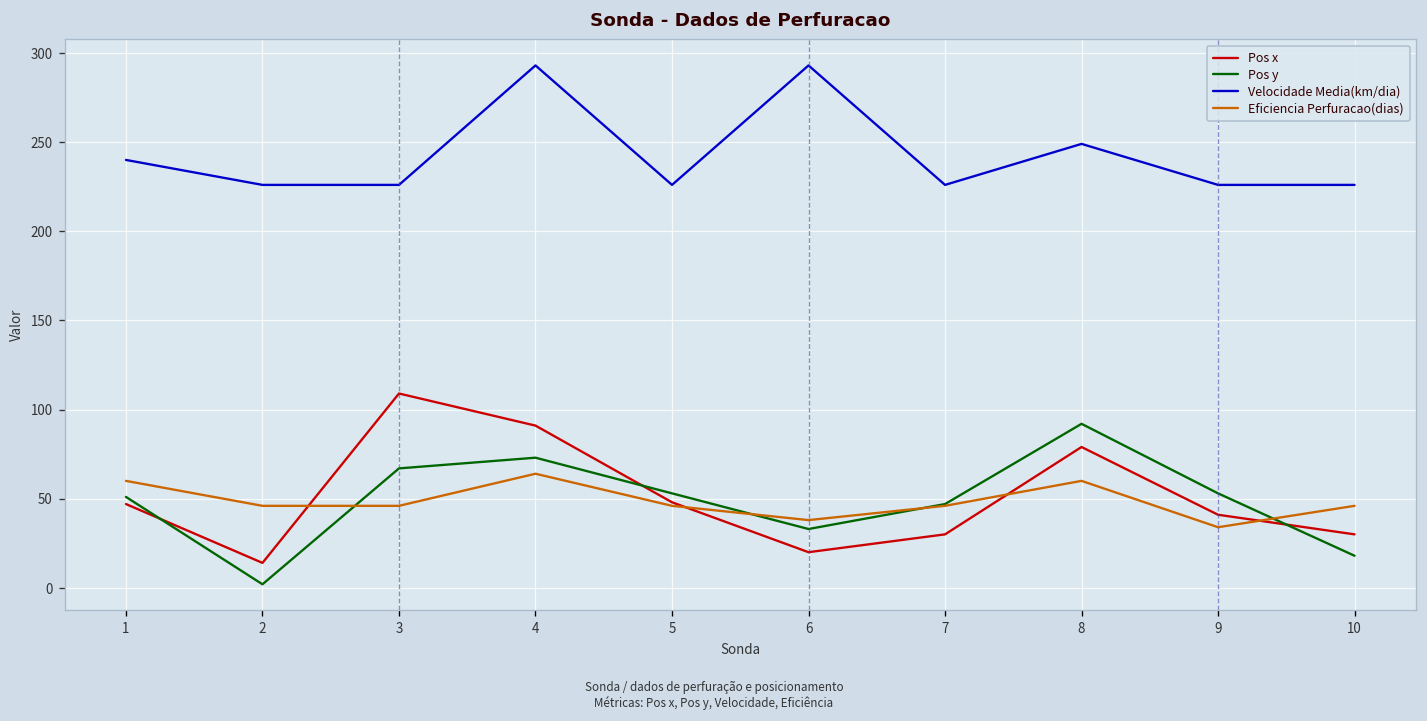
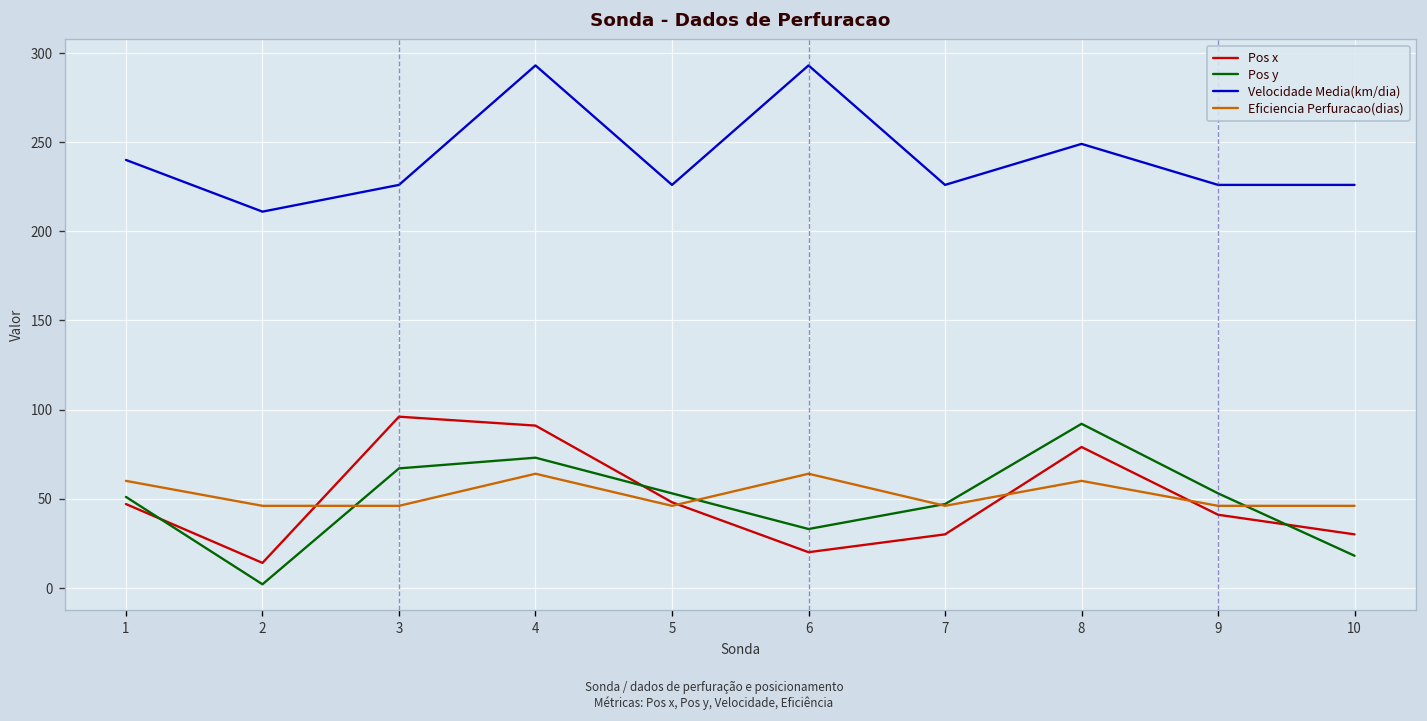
  {
    "Pos x": {
      "1": 47,
      "2": 14,
-     "3": 109,
+     "3": 96,
      "4": 91,
      "5": 48,
      "6": 20,
      "7": 30,
      "8": 79,
      "9": 41,
      "10": 30
    },
    "Pos y": {
      "1": 51,
      "2": 2,
      "3": 67,
      "4": 73,
      "5": 53,
      "6": 33,
      "8": 92,
      "9": 53,
      "10": 18
    },
    "Velocidade Media(km/dia)": {
      "1": 240,
-     "2": 226,
+     "2": 211,
      "3": 226,
      "4": 293,
      "5": 226,
      "6": 293,
      "7": 226,
      "8": 249,
      "9": 226,
      "10": 226
    },
    "Eficiencia Perfuracao(dias)": {
      "1": 60,
      "2": 46,
      "3": 46,
      "4": 64,
      "5": 46,
-     "6": 38,
+     "6": 64,
      "8": 60,
-     "9": 34,
+     "9": 46,
      "10": 46
    }
  }
